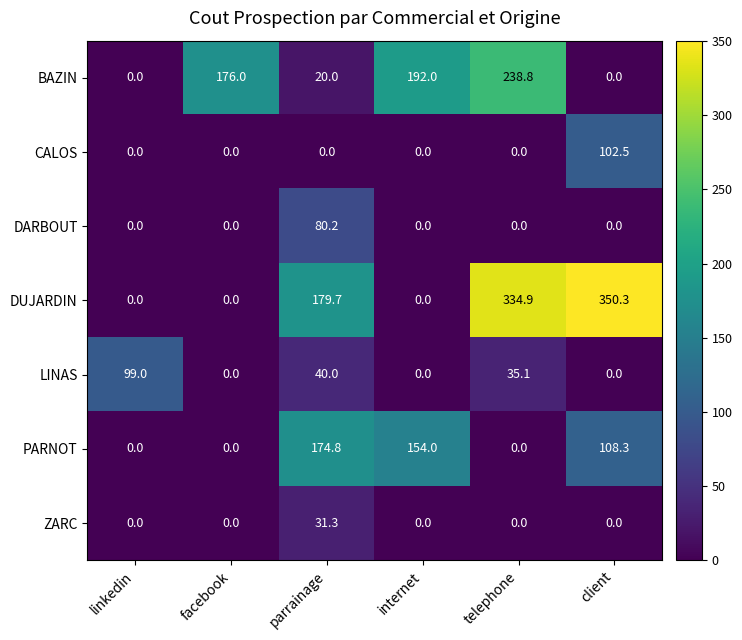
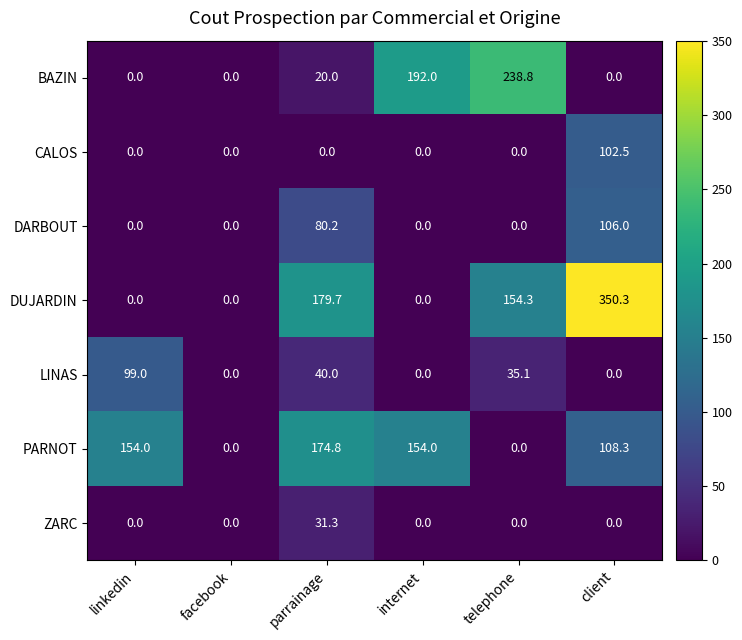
  {
    "BAZIN": {
      "linkedin": 0.0,
-     "facebook": 176.0,
+     "facebook": 0.0,
      "parrainage": 20.0,
      "internet": 192.0,
      "telephone": 238.8,
      "client": 0.0
    },
    "CALOS": {
      "linkedin": 0.0,
      "facebook": 0.0,
      "parrainage": 0.0,
      "internet": 0.0,
      "telephone": 0.0,
      "client": 102.5
    },
    "DARBOUT": {
      "linkedin": 0.0,
      "facebook": 0.0,
      "parrainage": 80.2,
      "internet": 0.0,
      "telephone": 0.0,
-     "client": 0.0
+     "client": 106.0
    },
    "DUJARDIN": {
      "linkedin": 0.0,
      "facebook": 0.0,
      "parrainage": 179.7,
      "internet": 0.0,
-     "telephone": 334.9,
+     "telephone": 154.3,
      "client": 350.3
    },
    "LINAS": {
      "linkedin": 99.0,
      "facebook": 0.0,
      "parrainage": 40.0,
      "internet": 0.0,
      "telephone": 35.1,
      "client": 0.0
    },
    "PARNOT": {
-     "linkedin": 0.0,
+     "linkedin": 154.0,
      "facebook": 0.0,
      "parrainage": 174.8,
      "internet": 154.0,
      "telephone": 0.0,
      "client": 108.3
    },
    "ZARC": {
      "linkedin": 0.0,
      "facebook": 0.0,
      "parrainage": 31.3,
      "internet": 0.0,
      "telephone": 0.0,
      "client": 0.0
    }
  }
